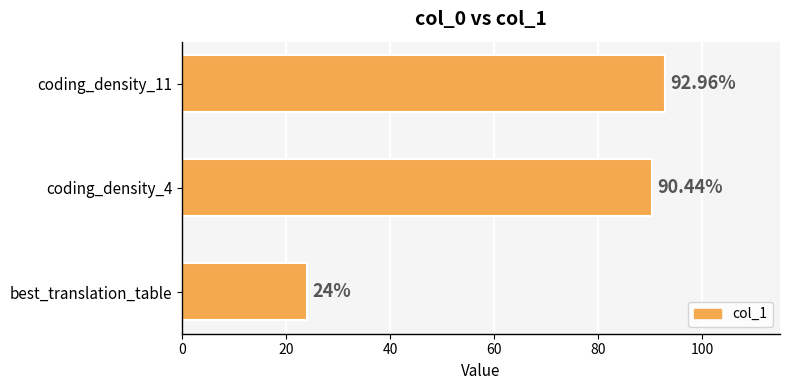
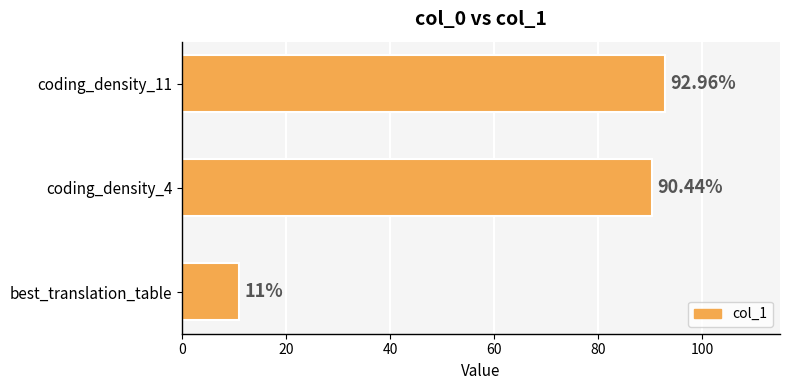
  {
    "coding_density_11": "92.96%",
    "coding_density_4": "90.44%",
-   "best_translation_table": "24%"
+   "best_translation_table": "11%"
  }
